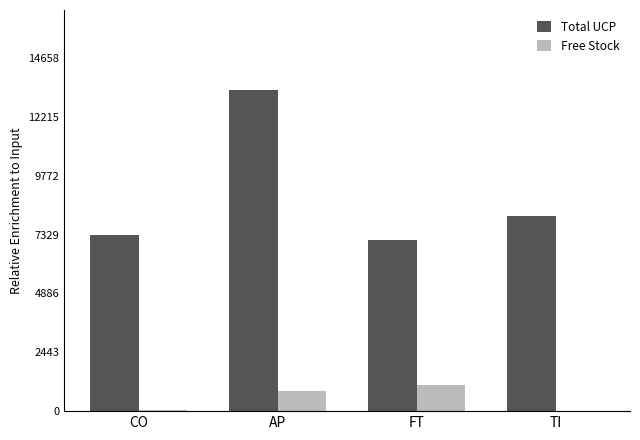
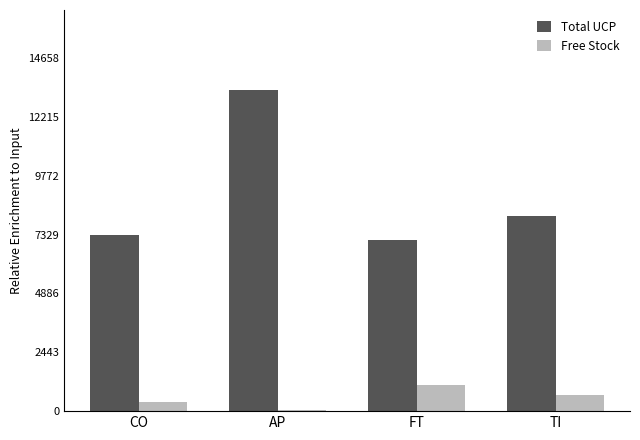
  {
    "Total UCP": {
      "CO": 7300,
      "AP": 13300,
      "FT": 7100,
      "TI": 8100
    },
    "Free Stock": {
-     "CO": 100,
-     "AP": 800,
+     "CO": 400,
+     "AP": 100,
      "FT": 1100,
-     "TI": 0
+     "TI": 700
    }
  }
